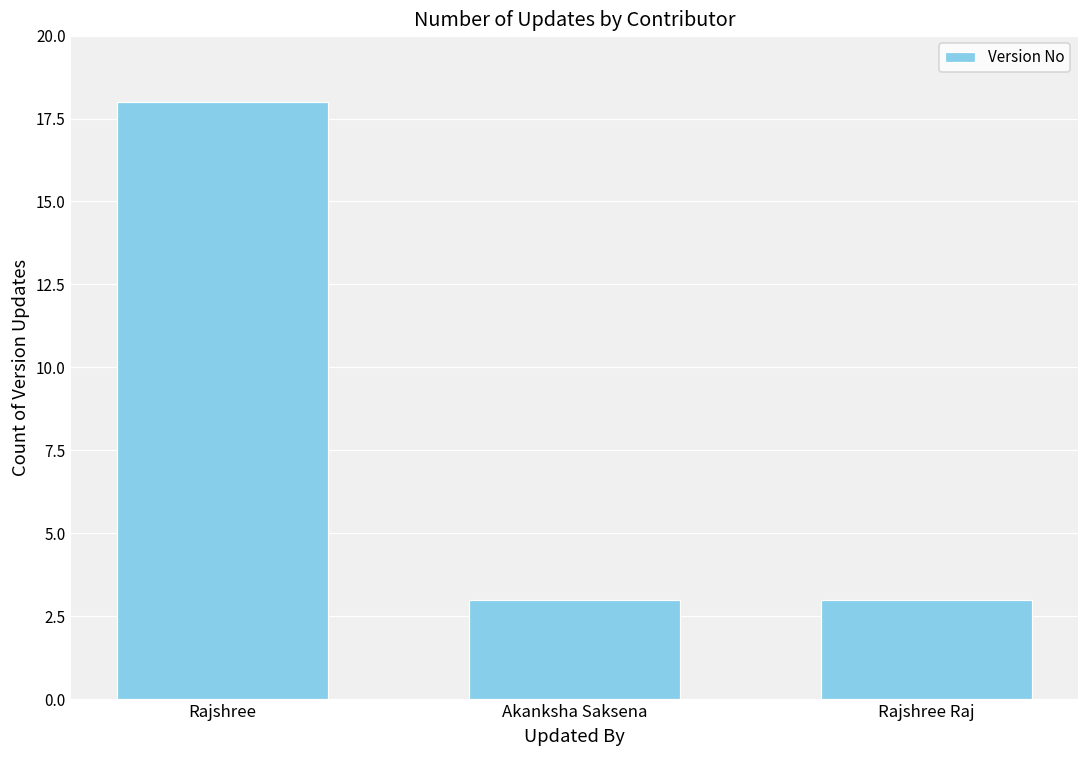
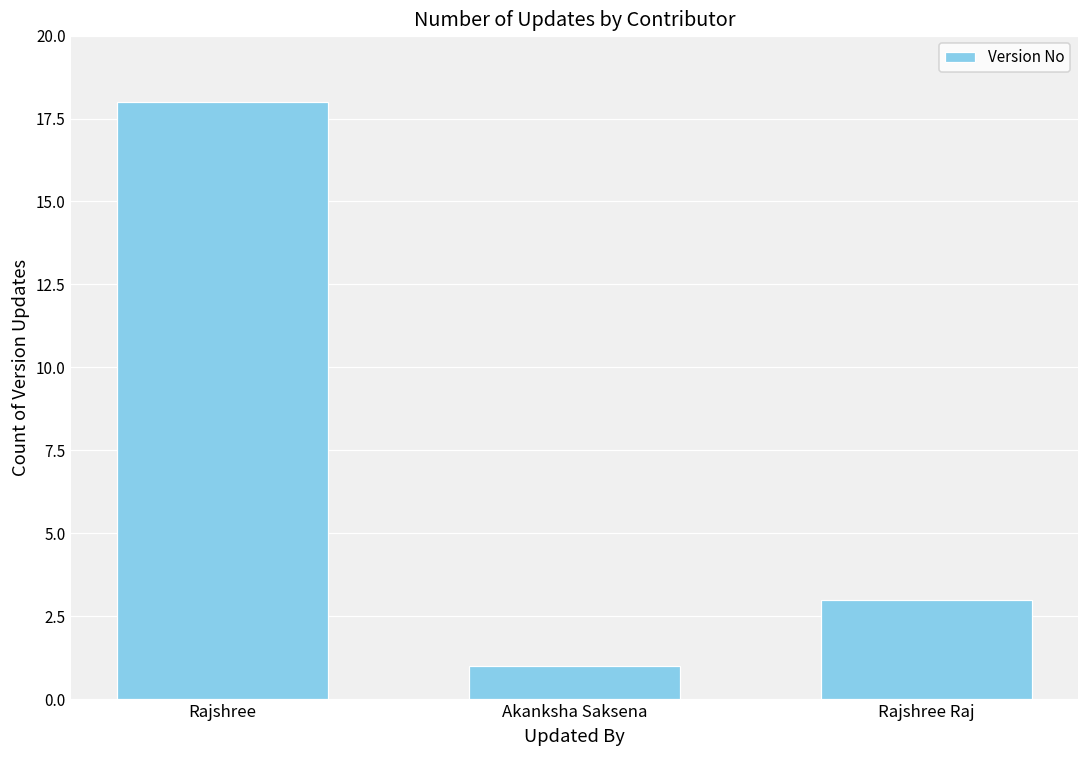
  {
    "Rajshree": 18,
-   "Akanksha Saksena": 3,
+   "Akanksha Saksena": 1,
    "Rajshree Raj": 3
  }
